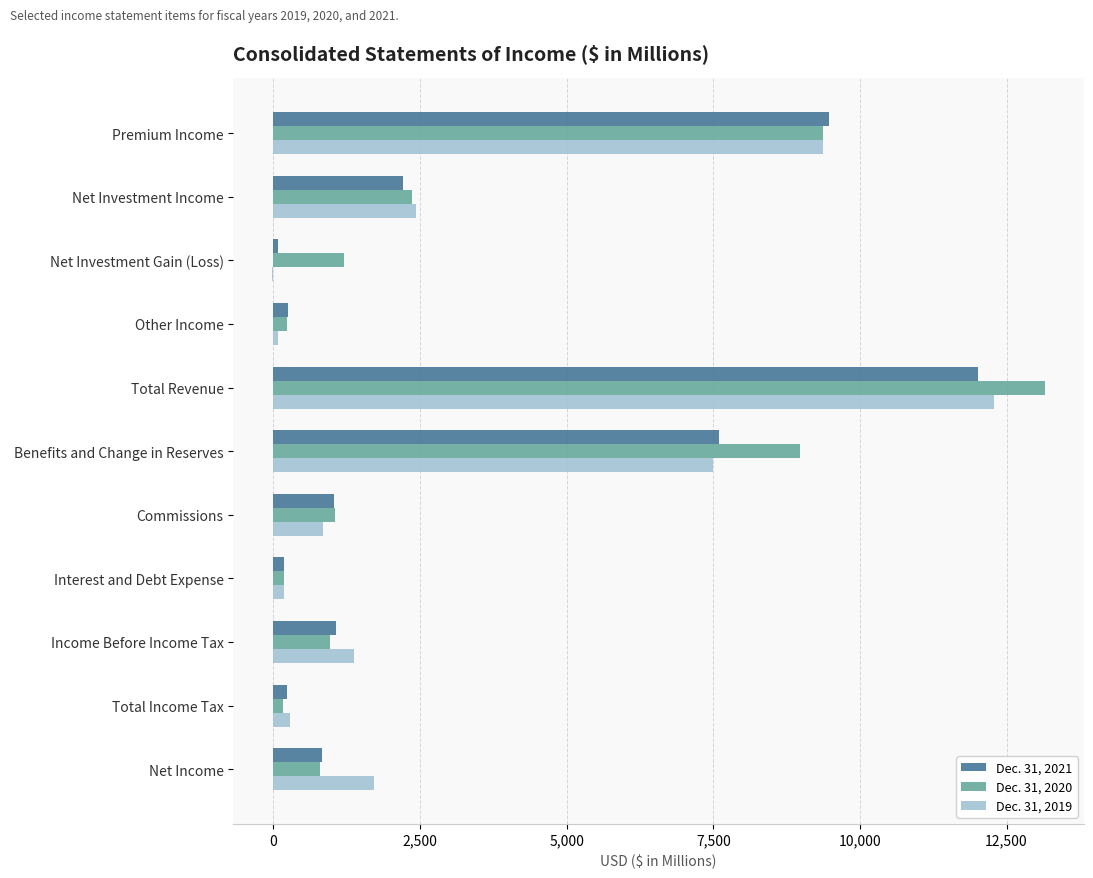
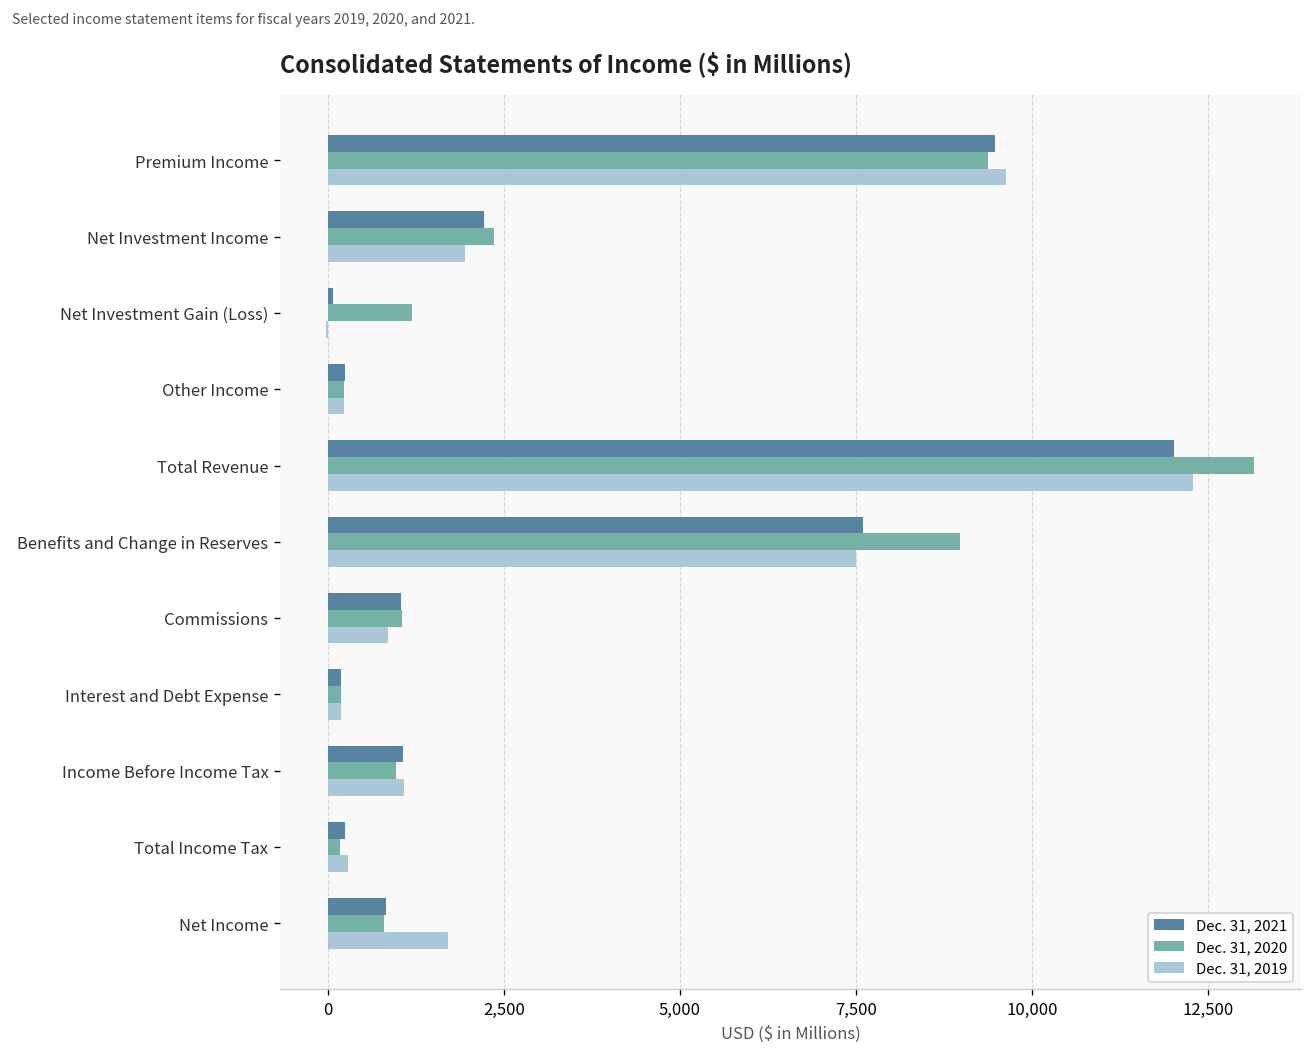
  {
    "Dec. 31, 2019": {
-     "Premium Income": "9,400",
-     "Net Investment Income": "2,400",
-     "Other Income": "100",
+     "Premium Income": "9,600",
+     "Net Investment Income": "1,900",
+     "Other Income": "200",
      "Total Revenue": "12,300",
      "Benefits and Change in Reserves": "7,500",
      "Commissions": "900",
      "Interest and Debt Expense": "200",
-     "Income Before Income Tax": "1,400",
+     "Income Before Income Tax": "1,100",
      "Total Income Tax": "300",
      "Net Income": "1,700"
    }
  }
